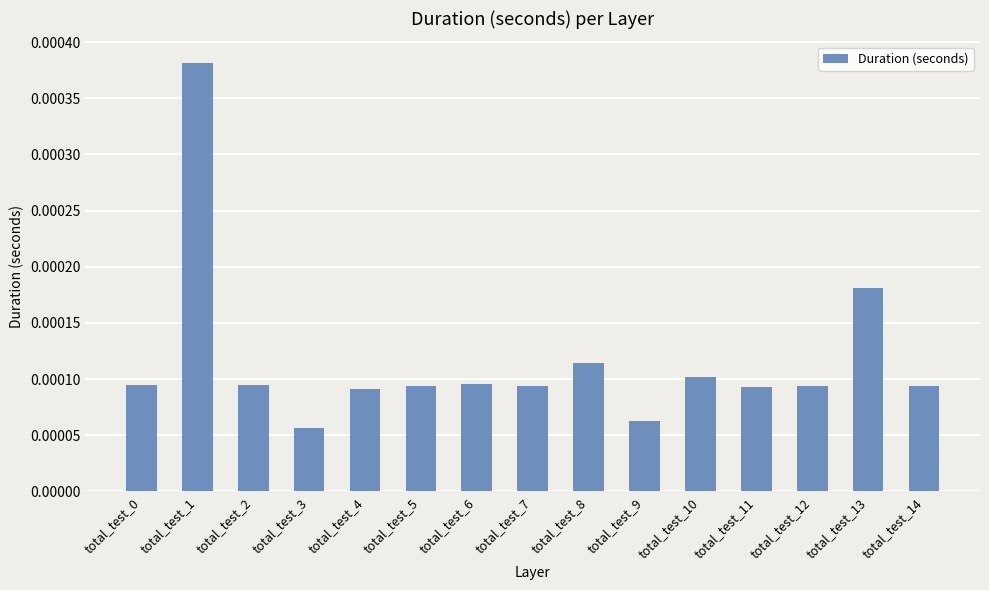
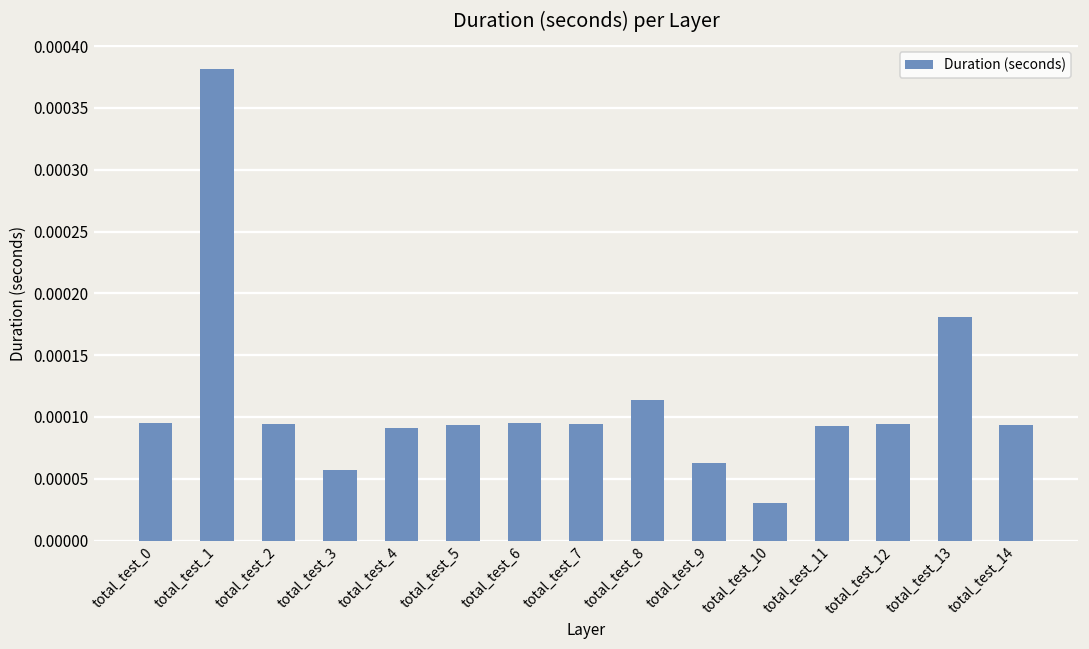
  {
    "total_test_0": 0.000095,
    "total_test_1": 0.000382,
    "total_test_2": 0.000095,
    "total_test_3": 0.000057,
    "total_test_4": 0.000091,
    "total_test_5": 0.000094,
    "total_test_6": 0.000095,
    "total_test_7": 0.000094,
    "total_test_8": 0.000114,
    "total_test_9": 0.000063,
-   "total_test_10": 0.000102,
+   "total_test_10": 0.000031,
    "total_test_11": 0.000093,
    "total_test_12": 0.000094,
    "total_test_13": 0.000181,
    "total_test_14": 0.000094
  }
